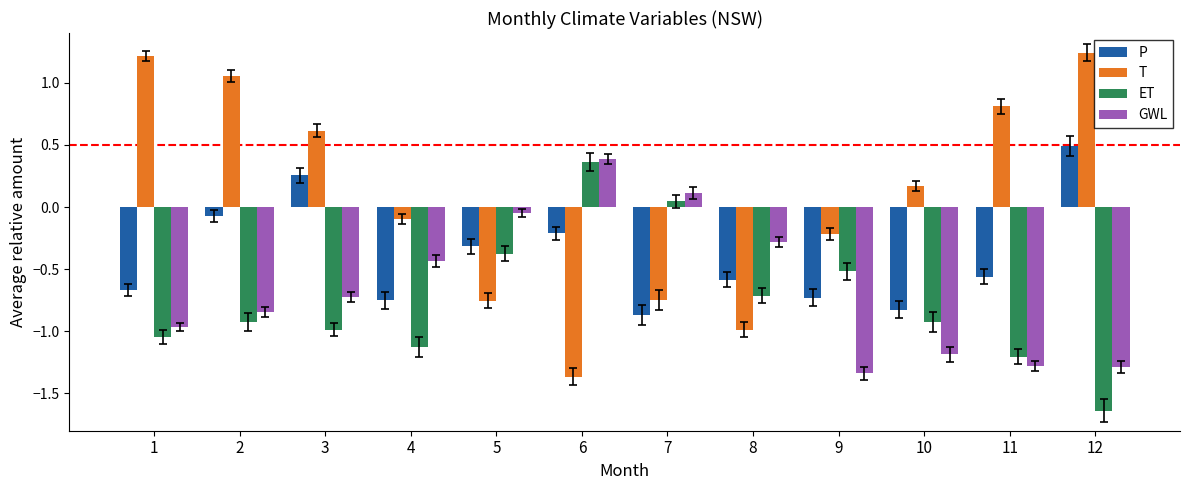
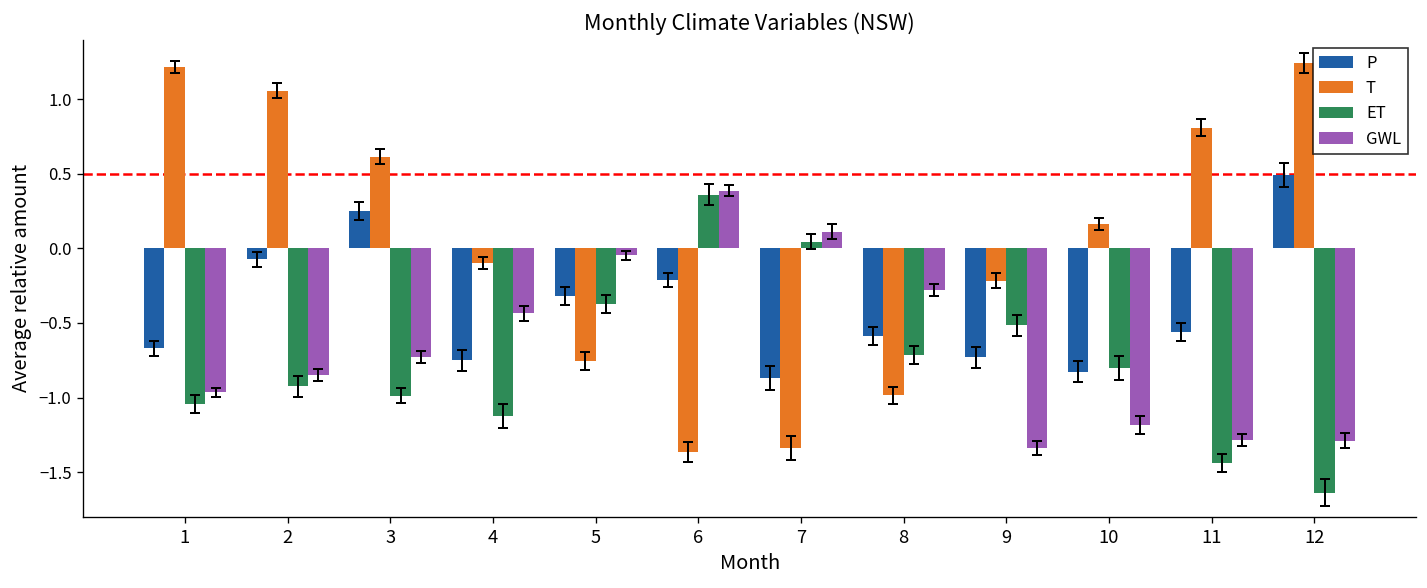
  {
    "T": {
      "1": 1.22,
      "2": 1.06,
      "3": 0.62,
      "4": -0.10,
      "5": -0.75,
      "6": -1.37,
-     "7": -0.75,
+     "7": -1.34,
      "8": -0.99,
      "9": -0.22,
      "10": 0.17,
      "11": 0.81,
      "12": 1.24
    },
    "ET": {
      "1": -1.05,
      "2": -0.93,
      "3": -0.99,
      "4": -1.12,
      "5": -0.38,
      "6": 0.36,
      "7": 0.04,
      "8": -0.71,
      "9": -0.52,
-     "10": -0.92,
-     "11": -1.21,
+     "10": -0.80,
+     "11": -1.44,
      "12": -1.64
    },
    "GWL": {
      "1": -0.97,
      "2": -0.85,
      "3": -0.73,
      "4": -0.43,
      "5": -0.05,
      "6": 0.39,
      "7": 0.11,
      "8": -0.28,
      "9": -1.34,
      "10": -1.18,
      "11": -1.28,
      "12": -1.29
    }
  }
